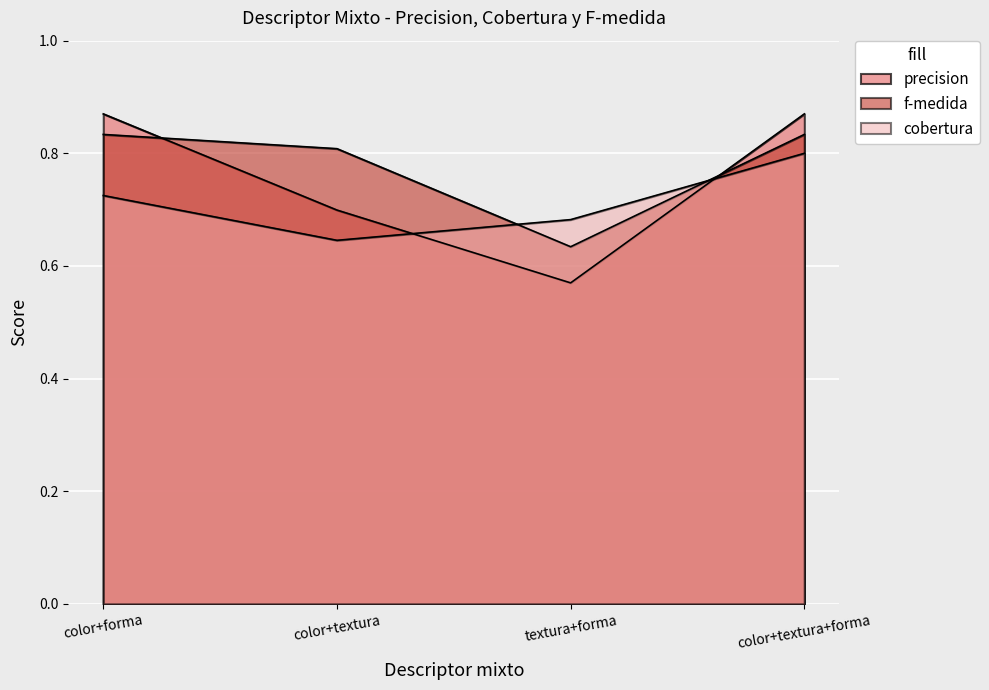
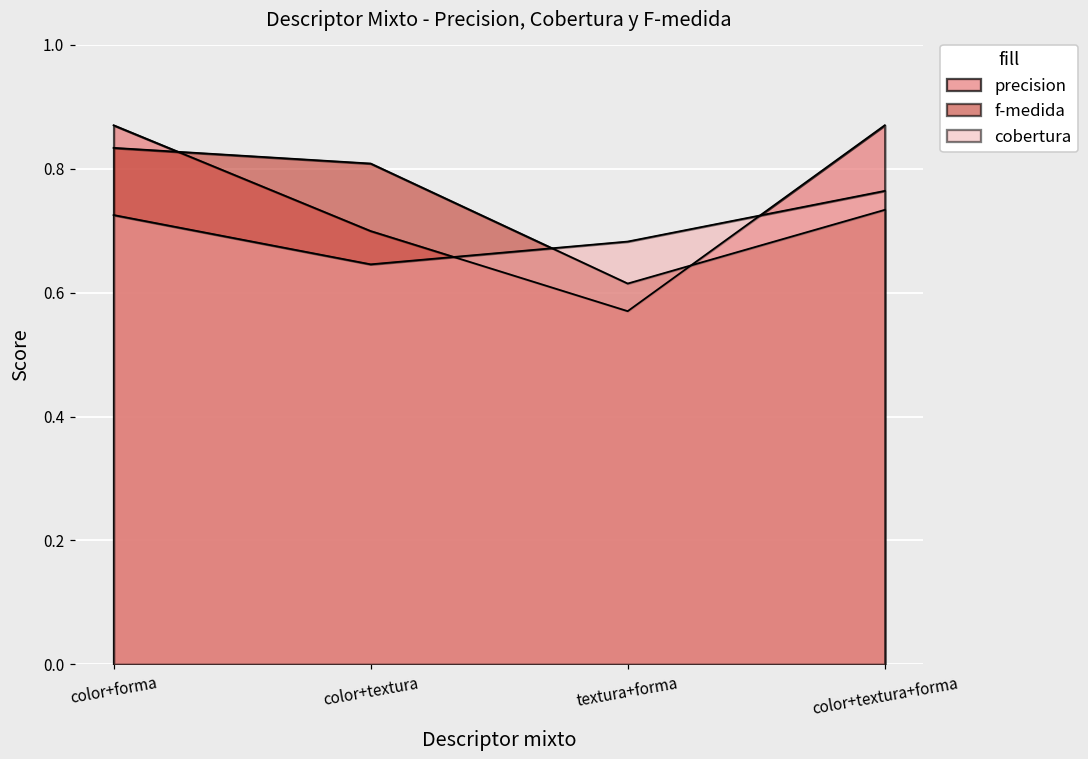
  {
    "precision": {
      "color+forma": 0.87,
      "color+textura": 0.70,
      "textura+forma": 0.57,
      "color+textura+forma": 0.87
    },
    "f-medida": {
      "color+forma": 0.83,
      "color+textura": 0.81,
-     "textura+forma": 0.63,
-     "color+textura+forma": 0.83
+     "textura+forma": 0.61,
+     "color+textura+forma": 0.73
    },
    "cobertura": {
      "color+forma": 0.73,
      "color+textura": 0.65,
      "textura+forma": 0.68,
-     "color+textura+forma": 0.80
+     "color+textura+forma": 0.76
    }
  }
